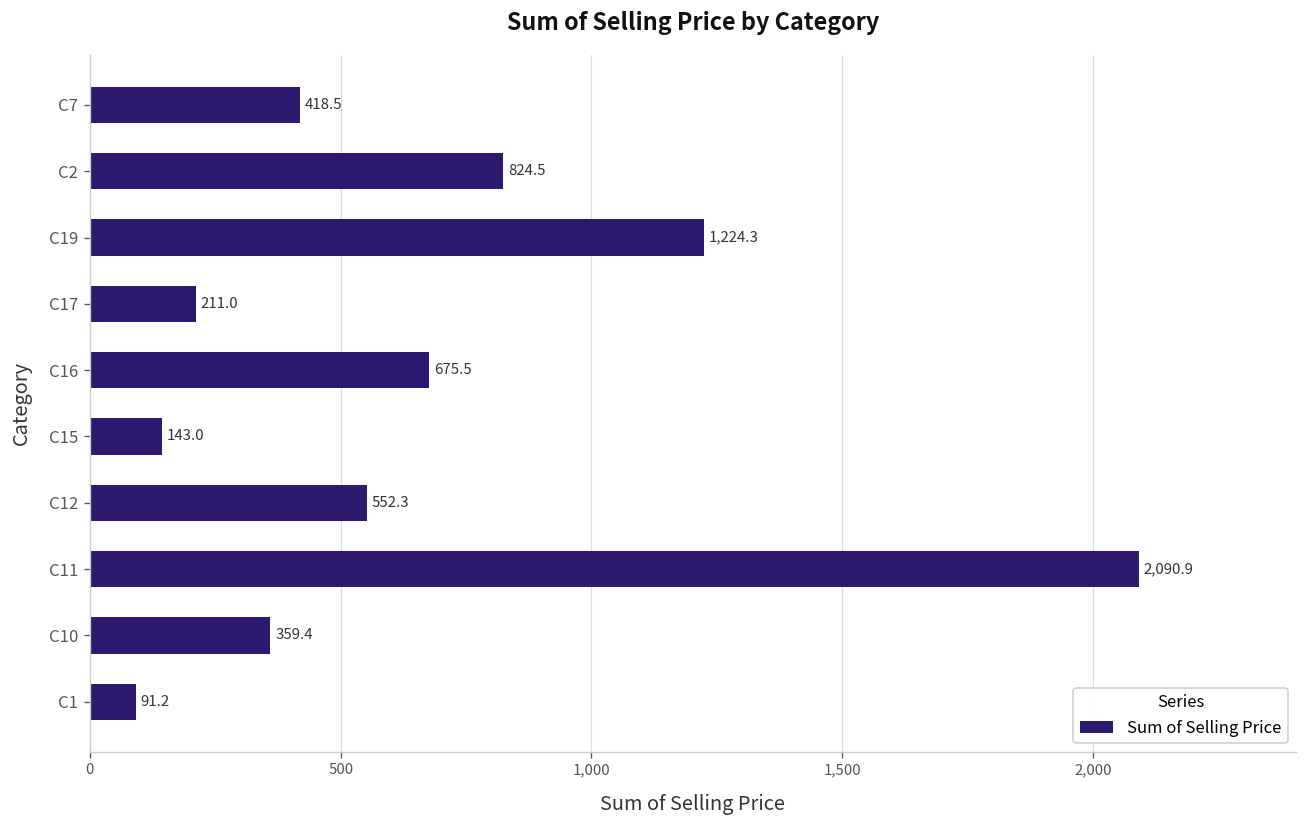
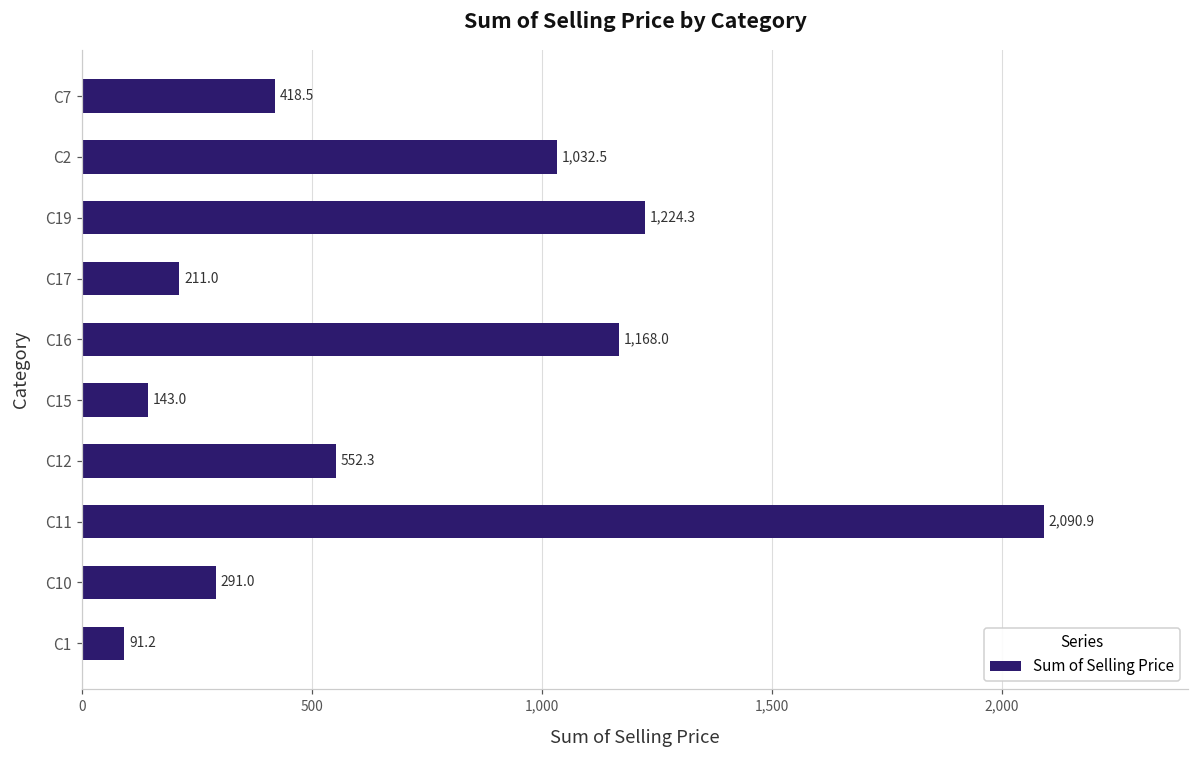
  {
    "C7": "418.5",
-   "C2": "824.5",
+   "C2": "1,032.5",
    "C19": "1,224.3",
    "C17": "211.0",
-   "C16": "675.5",
+   "C16": "1,168.0",
    "C15": "143.0",
    "C12": "552.3",
    "C11": "2,090.9",
-   "C10": "359.4",
+   "C10": "291.0",
    "C1": "91.2"
  }
